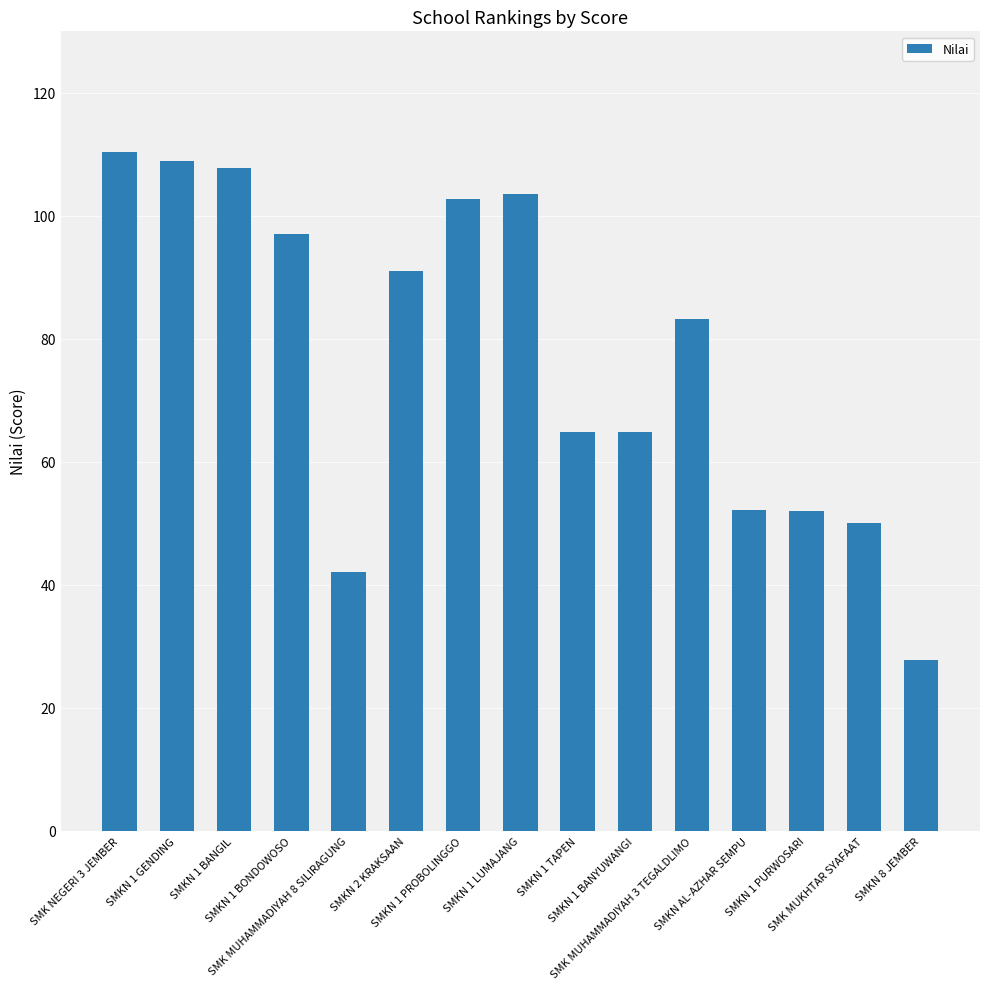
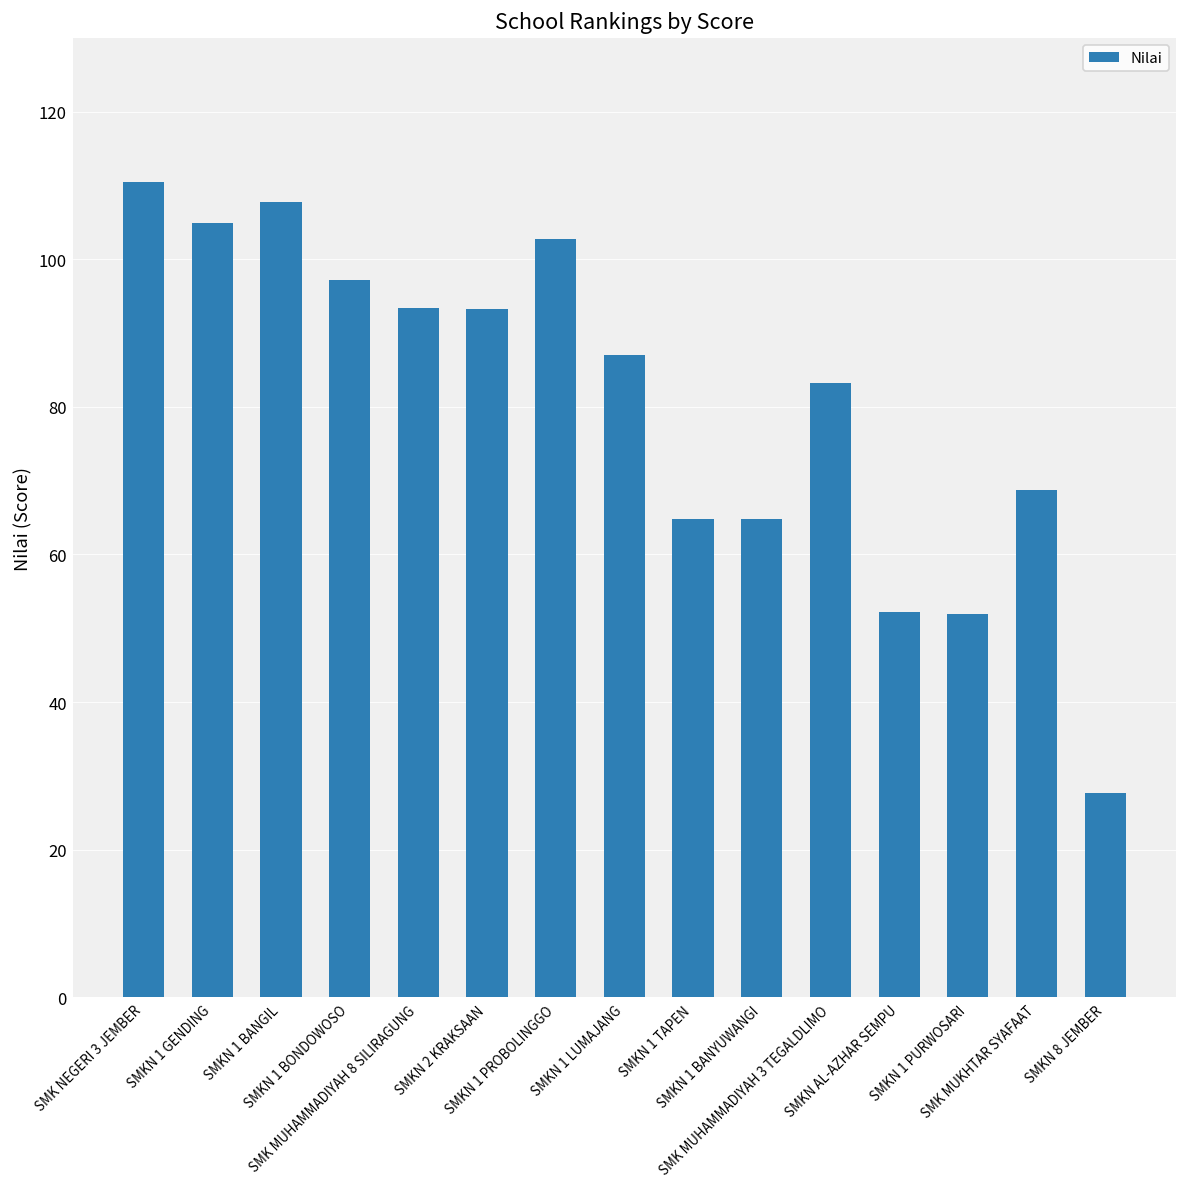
  {
    "SMK NEGERI 3 JEMBER": 110,
-   "SMKN 1 GENDING": 109,
+   "SMKN 1 GENDING": 105,
    "SMKN 1 BANGIL": 108,
    "SMKN 1 BONDOWOSO": 97,
-   "SMK MUHAMMADIYAH 8 SILIRAGUNG": 42,
-   "SMKN 2 KRAKSAAN": 91,
+   "SMK MUHAMMADIYAH 8 SILIRAGUNG": 93,
+   "SMKN 2 KRAKSAAN": 93,
    "SMKN 1 PROBOLINGGO": 103,
-   "SMKN 1 LUMAJANG": 104,
+   "SMKN 1 LUMAJANG": 87,
    "SMKN 1 TAPEN": 65,
    "SMKN 1 BANYUWANGI": 65,
    "SMK MUHAMMADIYAH 3 TEGALDLIMO": 83,
    "SMKN AL-AZHAR SEMPU": 52,
    "SMKN 1 PURWOSARI": 52,
-   "SMK MUKHTAR SYAFAAT": 50,
+   "SMK MUKHTAR SYAFAAT": 69,
    "SMKN 8 JEMBER": 28
  }
